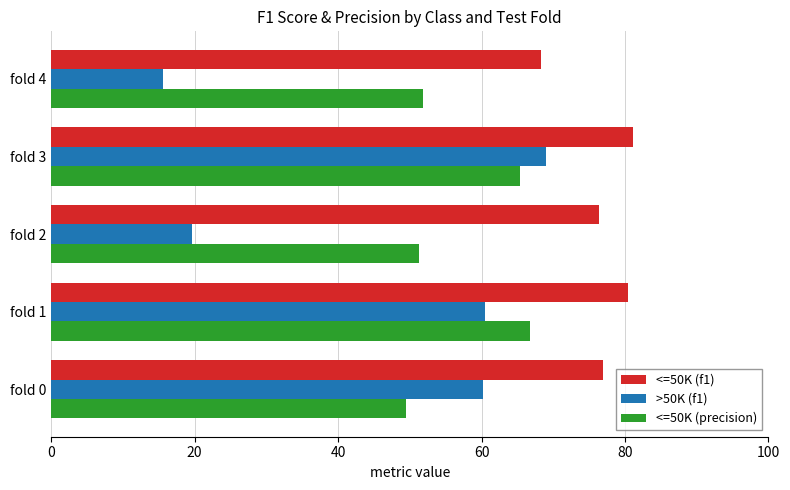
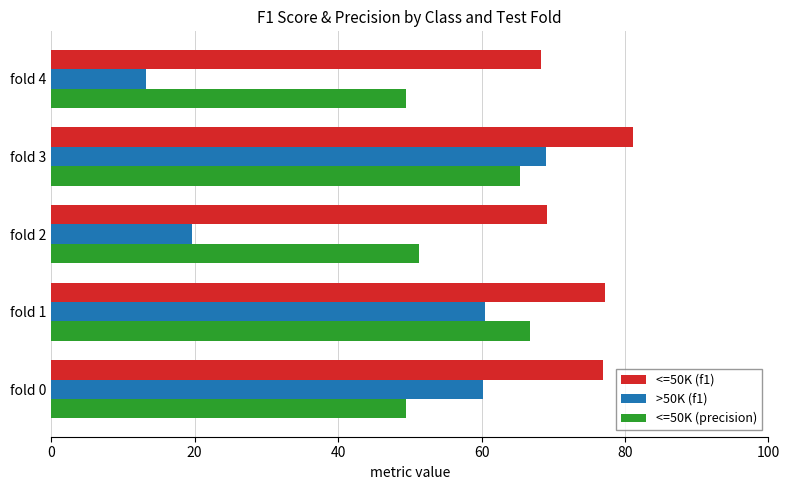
  {
    "<=50K (f1)": {
      "fold 4": 68,
      "fold 3": 81,
-     "fold 2": 76,
-     "fold 1": 80,
+     "fold 2": 69,
+     "fold 1": 77,
      "fold 0": 77
    },
    ">50K (f1)": {
-     "fold 4": 16,
+     "fold 4": 13,
      "fold 3": 69,
      "fold 2": 20,
      "fold 1": 61,
      "fold 0": 60
    },
    "<=50K (precision)": {
-     "fold 4": 52,
+     "fold 4": 49,
      "fold 3": 65,
      "fold 2": 51,
      "fold 1": 67,
      "fold 0": 49
    }
  }
